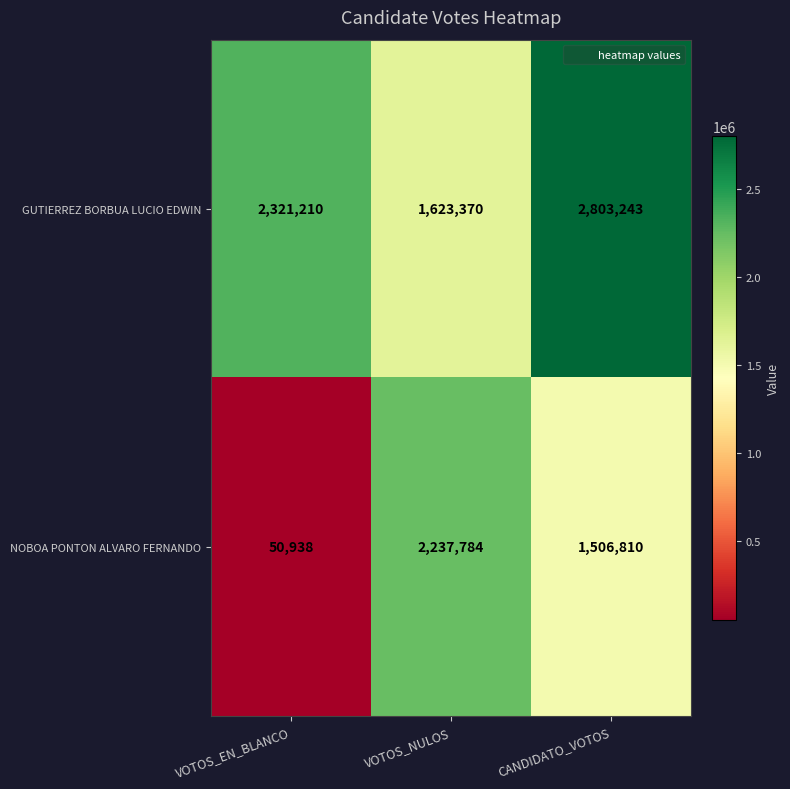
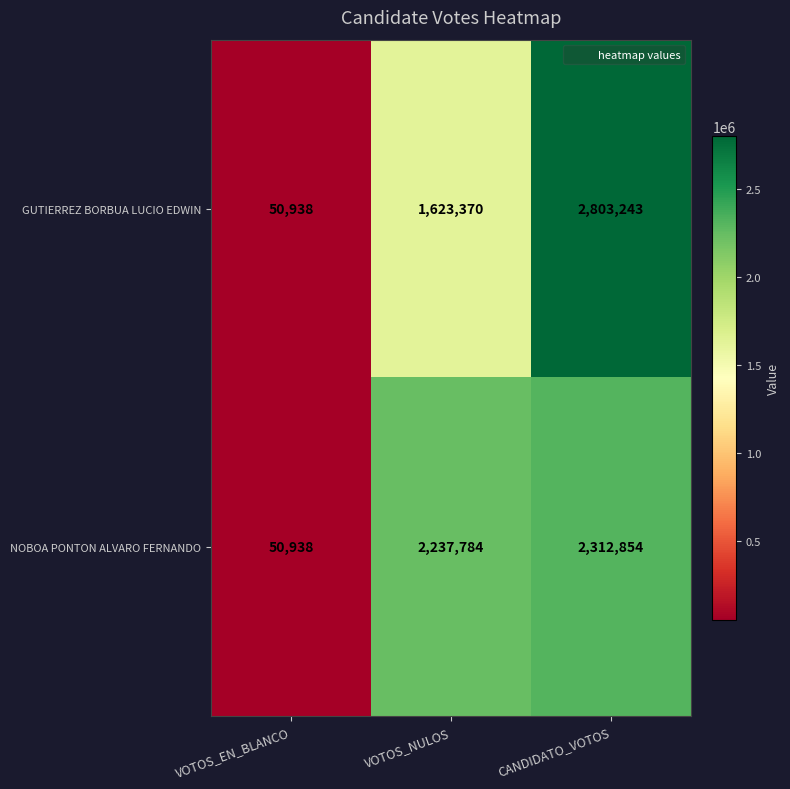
  {
    "GUTIERREZ BORBUA LUCIO EDWIN": {
-     "VOTOS_EN_BLANCO": "2,321,210",
+     "VOTOS_EN_BLANCO": "50,938",
      "VOTOS_NULOS": "1,623,370",
      "CANDIDATO_VOTOS": "2,803,243"
    },
    "NOBOA PONTON ALVARO FERNANDO": {
      "VOTOS_EN_BLANCO": "50,938",
      "VOTOS_NULOS": "2,237,784",
-     "CANDIDATO_VOTOS": "1,506,810"
+     "CANDIDATO_VOTOS": "2,312,854"
    }
  }
